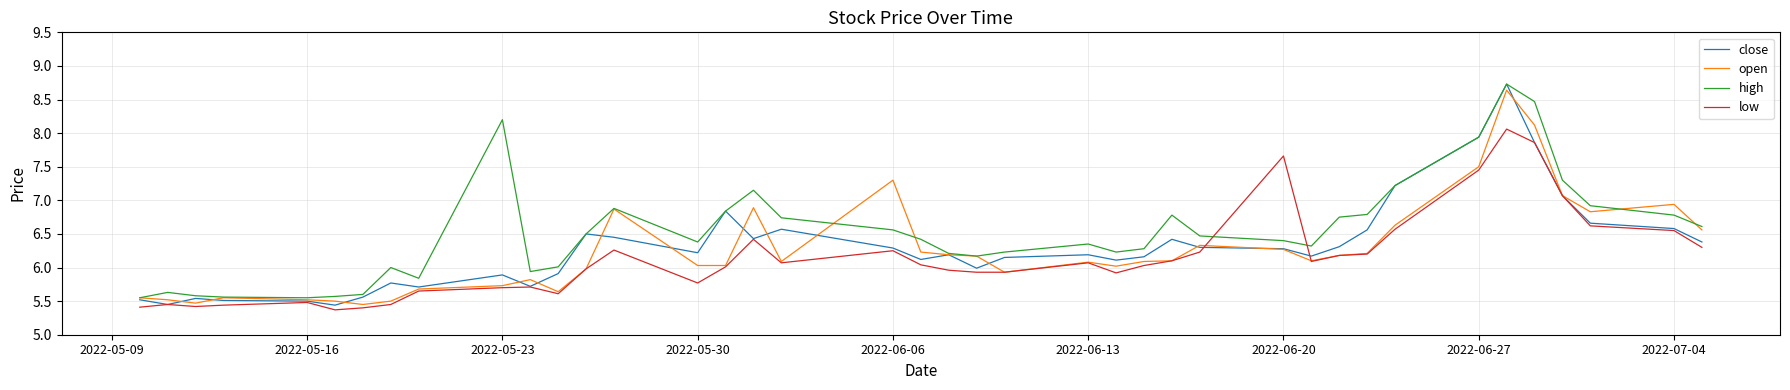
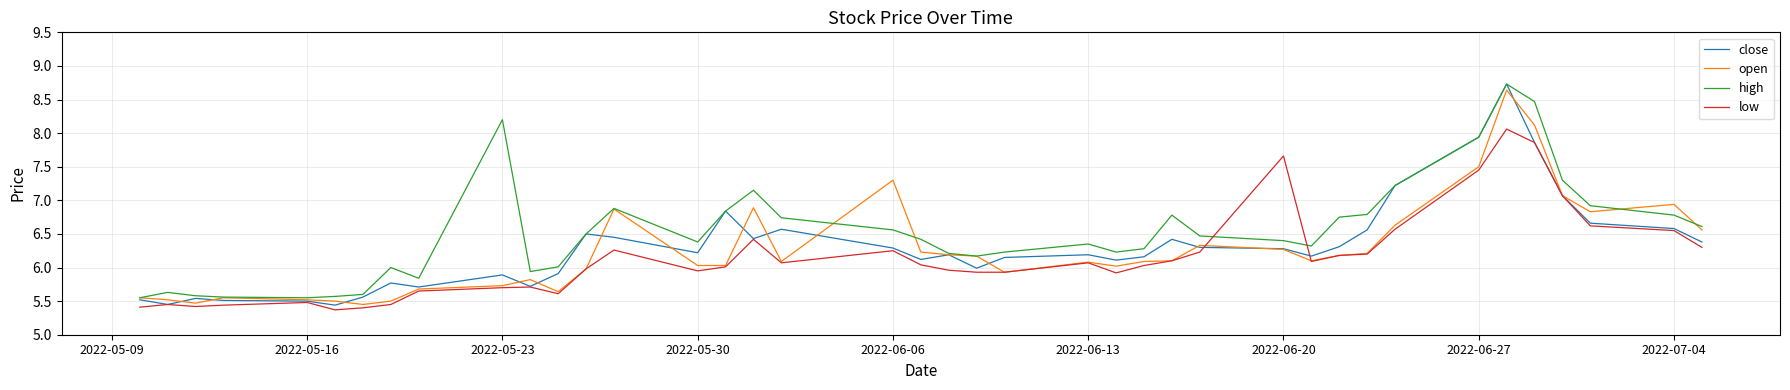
  {
    "close": {
      "2022-05-23": 5.9,
      "2022-05-30": 6.2,
      "2022-06-06": 6.3,
      "2022-06-13": 6.2
    },
    "open": {
      "2022-05-30": 6.0,
      "2022-06-06": 7.3,
      "2022-06-27": 7.5,
      "2022-07-04": 6.9
    },
    "high": {
      "2022-05-23": 8.2,
      "2022-05-30": 6.4,
      "2022-06-06": 6.6,
      "2022-06-13": 6.4,
      "2022-06-20": 6.4,
      "2022-07-04": 6.8
    },
    "low": {
-     "2022-05-30": 5.8,
+     "2022-05-30": 6.0,
      "2022-06-06": 6.3,
      "2022-06-20": 7.7,
      "2022-06-27": 7.5
    }
  }
